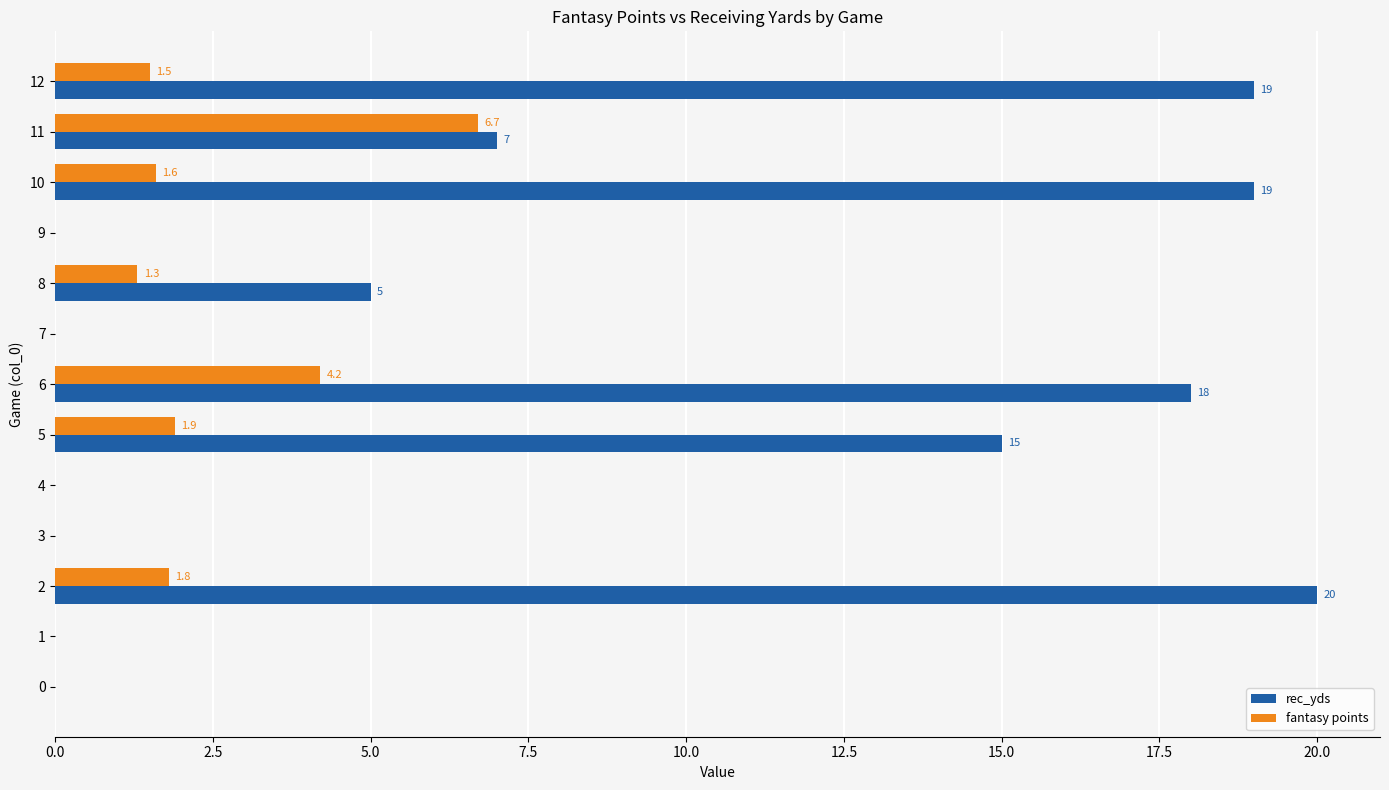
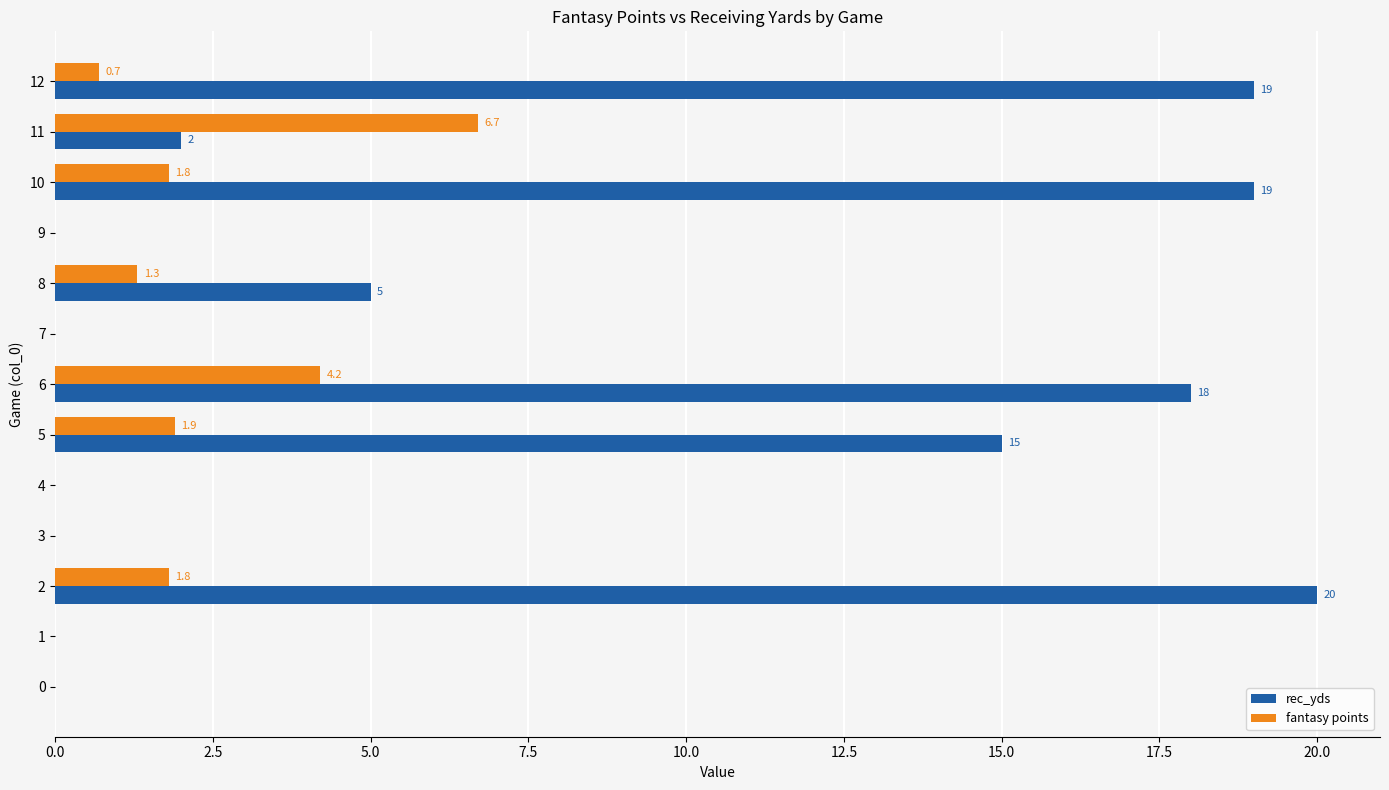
  {
    "rec_yds": {
      "12": 19,
-     "11": 7,
+     "11": 2,
      "10": 19,
      "8": 5,
      "6": 18,
      "5": 15,
      "2": 20
    },
    "fantasy points": {
-     "12": 1.5,
+     "12": 0.7,
      "11": 6.7,
-     "10": 1.6,
+     "10": 1.8,
      "8": 1.3,
      "6": 4.2,
      "5": 1.9,
      "2": 1.8
    }
  }
